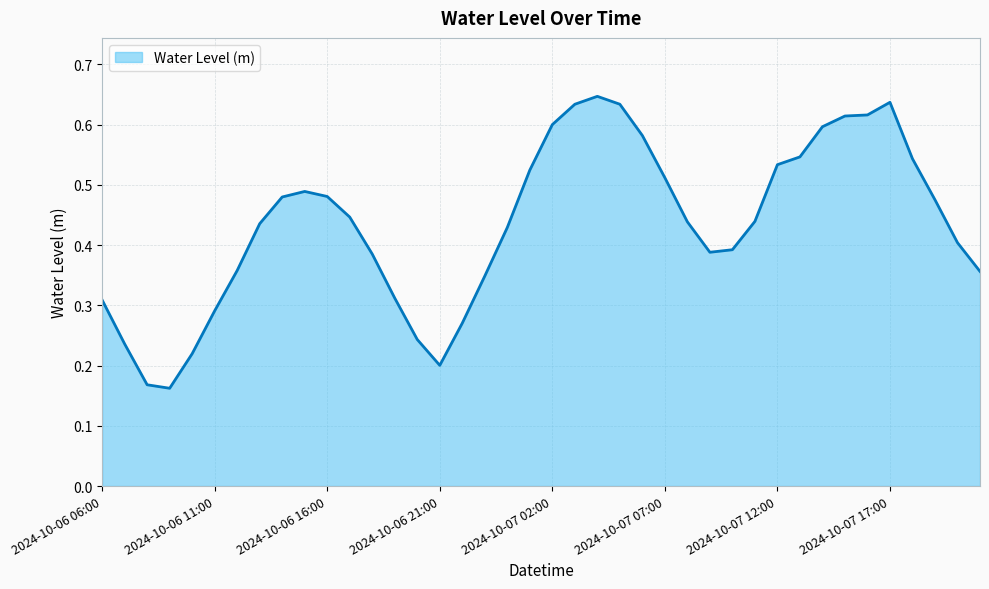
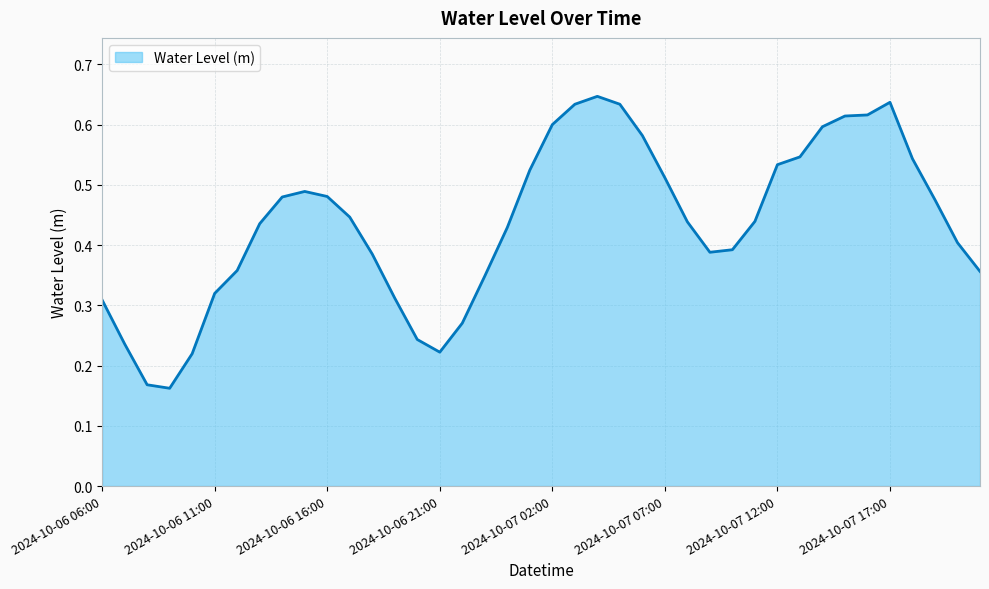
  {
    "2024-10-06 06:00": 0.31,
-   "2024-10-06 11:00": 0.29,
+   "2024-10-06 11:00": 0.32,
    "2024-10-06 16:00": 0.48,
-   "2024-10-06 21:00": 0.20,
+   "2024-10-06 21:00": 0.22,
    "2024-10-07 02:00": 0.60,
    "2024-10-07 07:00": 0.51,
    "2024-10-07 12:00": 0.53,
    "2024-10-07 17:00": 0.64
  }
